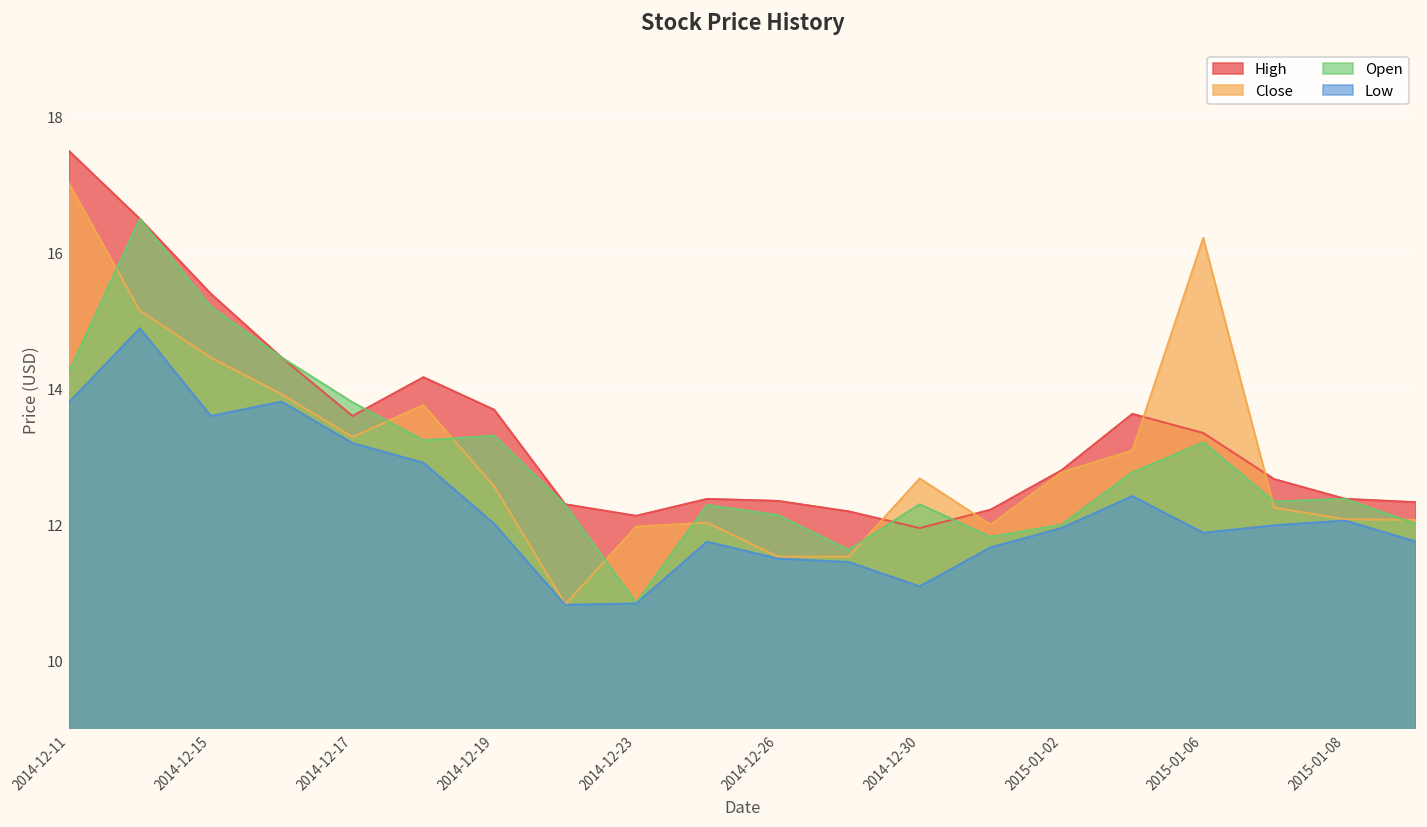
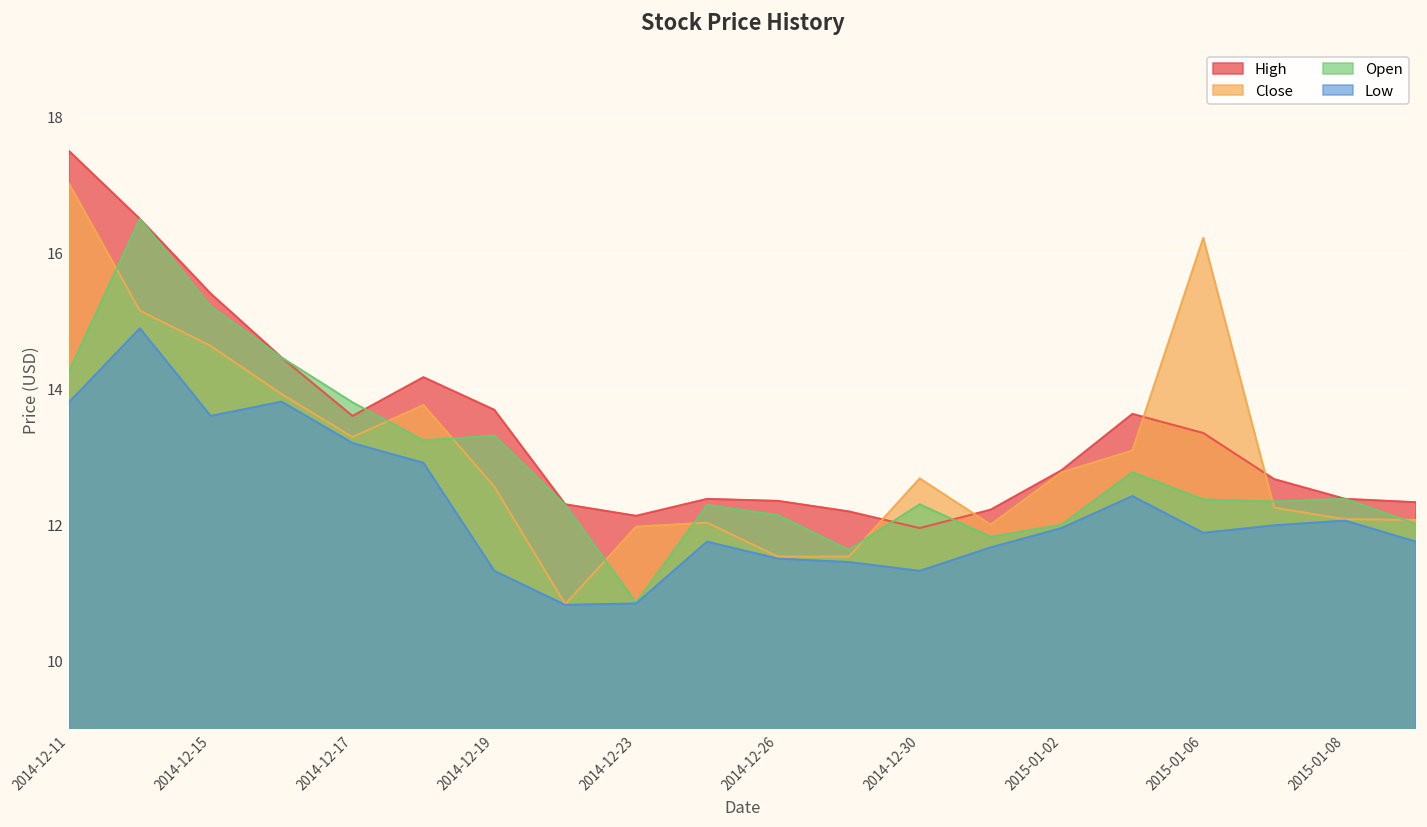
  {
    "High": {
      "2014-12-11": 17.5,
      "2014-12-15": 15.4,
      "2014-12-17": 13.6,
      "2014-12-19": 13.7,
      "2014-12-23": 12.1,
      "2014-12-26": 12.4,
      "2014-12-30": 12.0,
      "2015-01-06": 13.3
    },
    "Close": {
      "2014-12-11": 17.0,
-     "2014-12-15": 14.5,
+     "2014-12-15": 14.6,
      "2014-12-17": 13.3,
      "2014-12-19": 12.6,
      "2014-12-23": 12.0,
      "2014-12-30": 12.7,
      "2015-01-06": 16.2
    },
    "Open": {
      "2014-12-11": 14.3,
      "2014-12-15": 15.2,
      "2014-12-17": 13.8,
      "2014-12-19": 13.3,
      "2014-12-26": 12.1,
      "2014-12-30": 12.3,
      "2015-01-02": 12.0,
-     "2015-01-06": 13.2
+     "2015-01-06": 12.4
    },
    "Low": {
      "2014-12-11": 13.8,
      "2014-12-15": 13.6,
      "2014-12-17": 13.2,
-     "2014-12-19": 12.0,
-     "2014-12-30": 11.1,
+     "2014-12-19": 11.3,
+     "2014-12-30": 11.3,
      "2015-01-02": 12.0,
      "2015-01-06": 11.9
    }
  }
